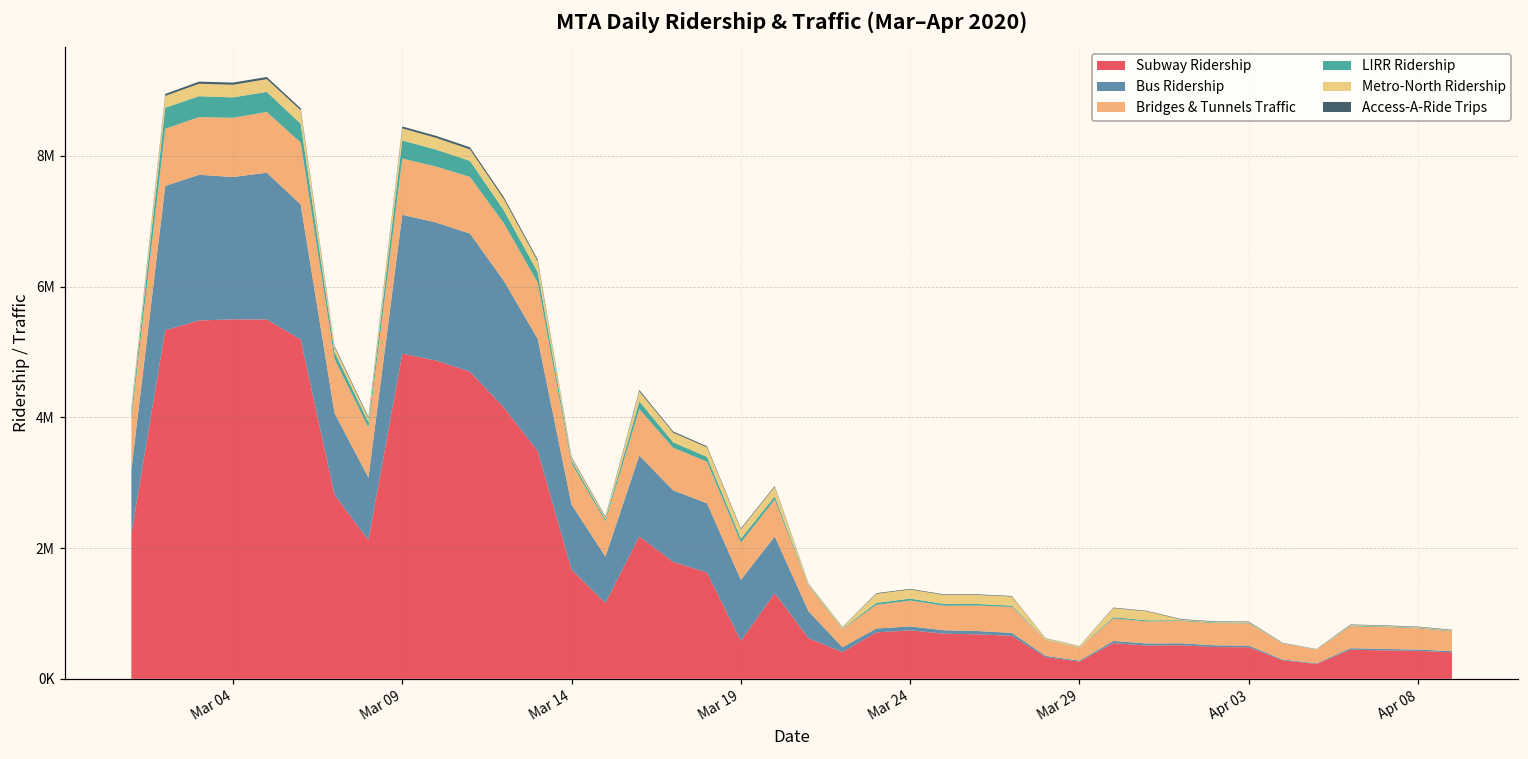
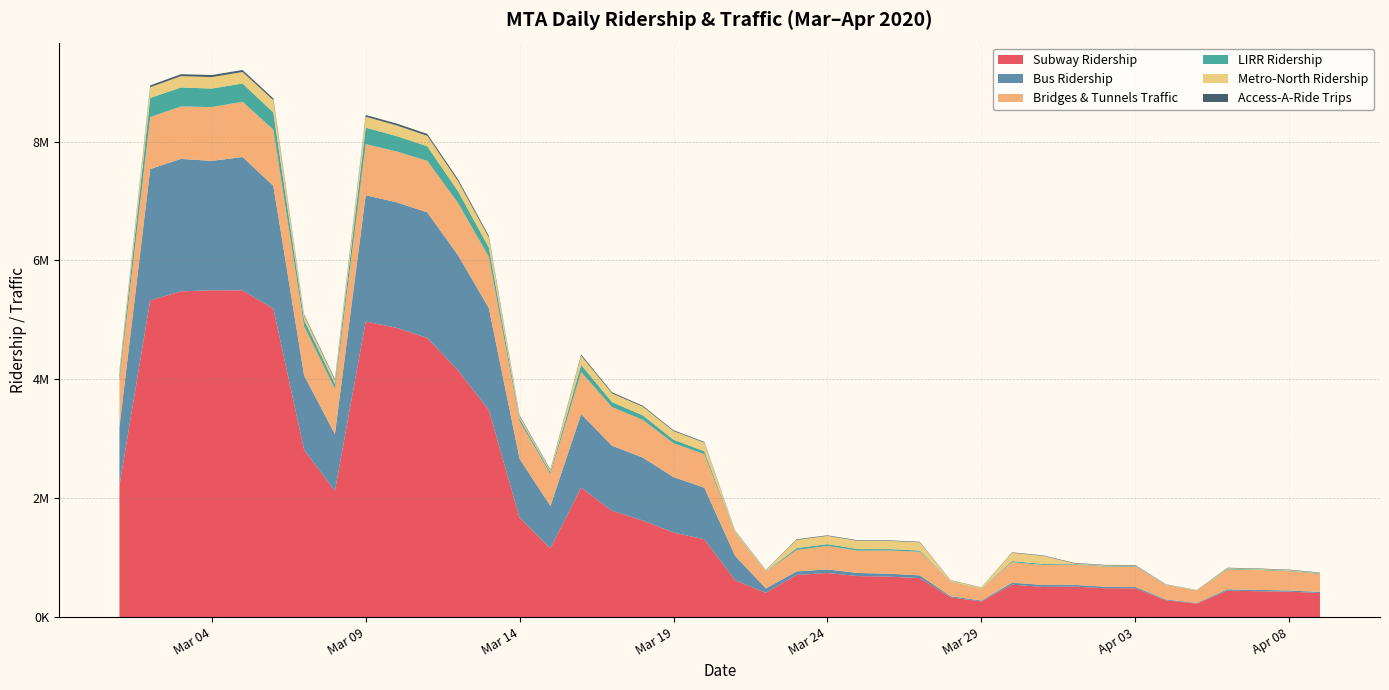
  {
    "Subway Ridership": {
      "Mar 04": 5500000,
      "Mar 09": 5000000,
      "Mar 14": 1700000,
-     "Mar 19": 600000,
+     "Mar 19": 1400000,
      "Mar 24": 700000
    }
  }
